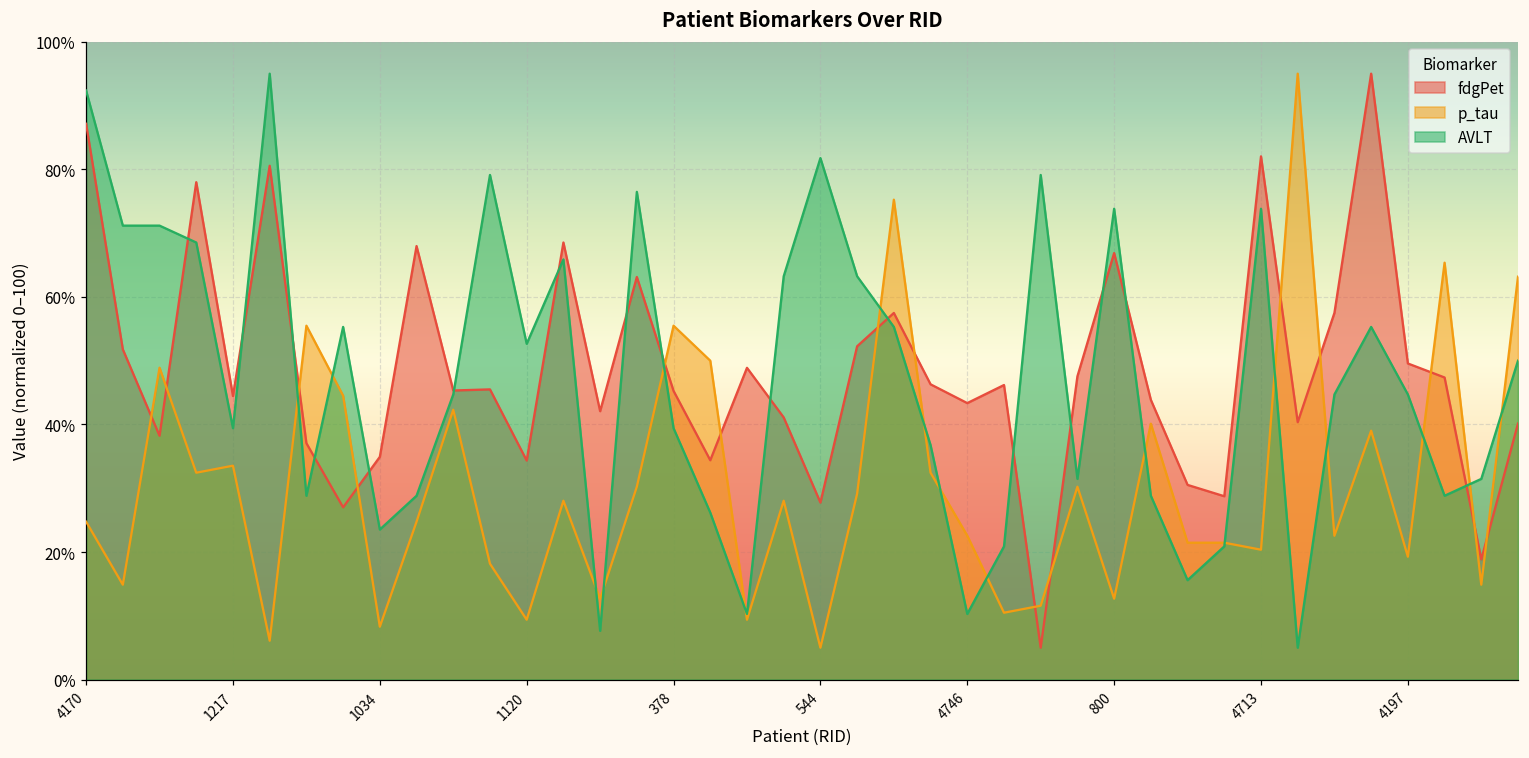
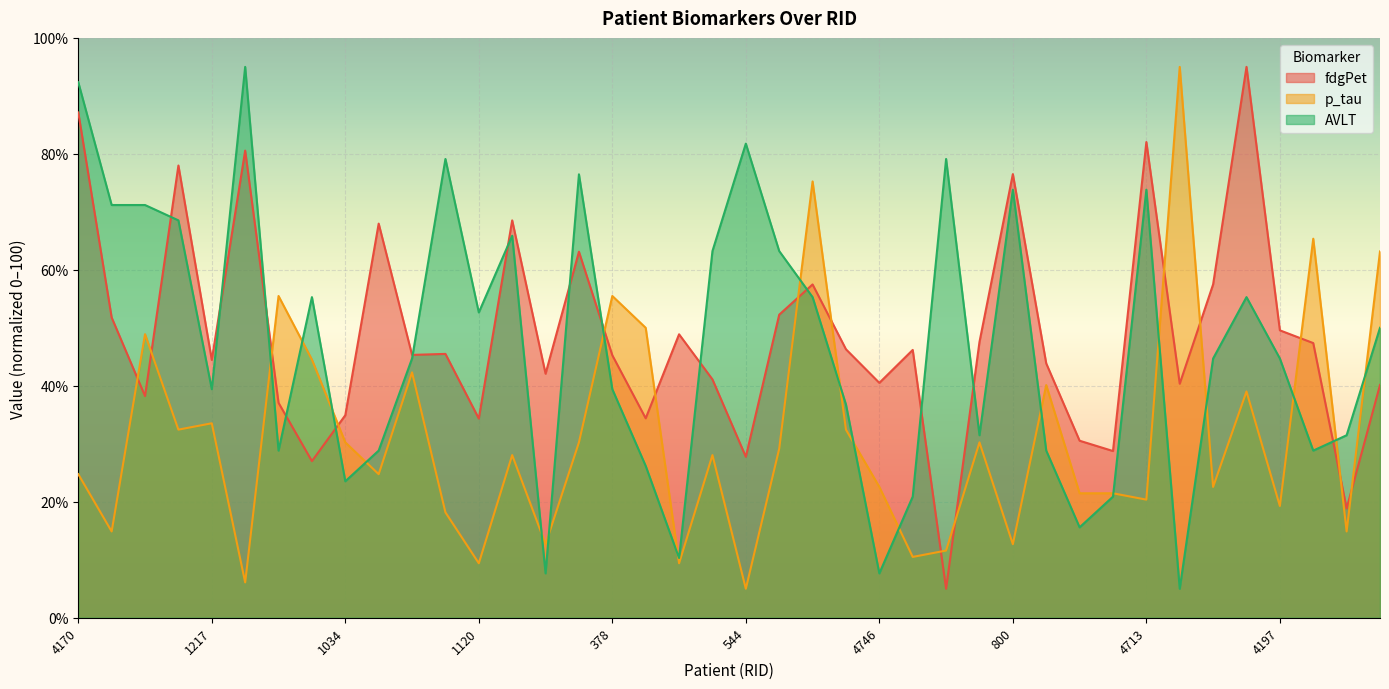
  {
    "fdgPet": {
      "4170": "87%",
      "1217": "44%",
      "1034": "35%",
      "1120": "34%",
      "378": "45%",
      "544": "28%",
-     "4746": "43%",
-     "800": "67%",
+     "4746": "41%",
+     "800": "77%",
      "4713": "82%",
      "4197": "50%"
    },
    "p_tau": {
      "4170": "25%",
      "1217": "34%",
-     "1034": "8%",
+     "1034": "30%",
      "1120": "9%",
      "378": "55%",
      "544": "5%",
      "4746": "23%",
      "800": "13%",
      "4713": "20%",
      "4197": "19%"
    },
    "AVLT": {
      "4170": "92%",
      "1217": "39%",
      "1034": "24%",
      "1120": "53%",
      "378": "39%",
      "544": "82%",
-     "4746": "10%",
+     "4746": "8%",
      "800": "74%",
      "4713": "74%",
      "4197": "45%"
    }
  }
